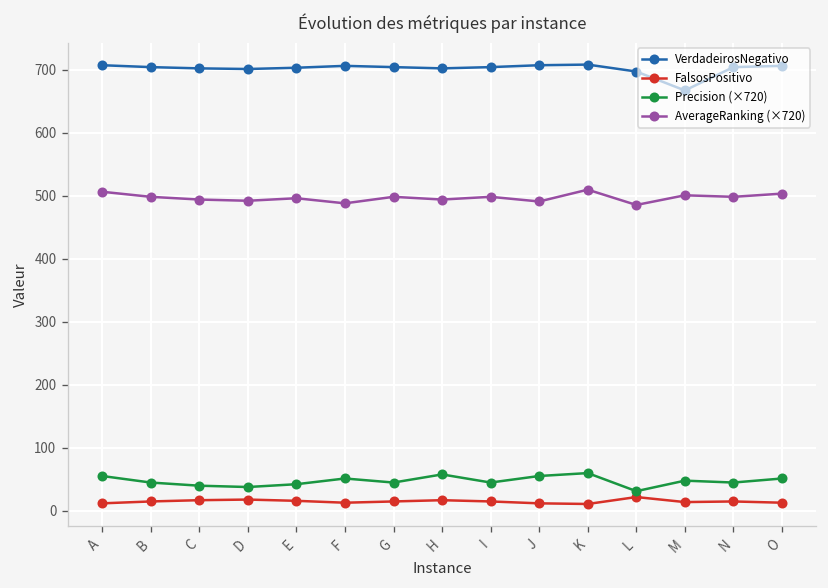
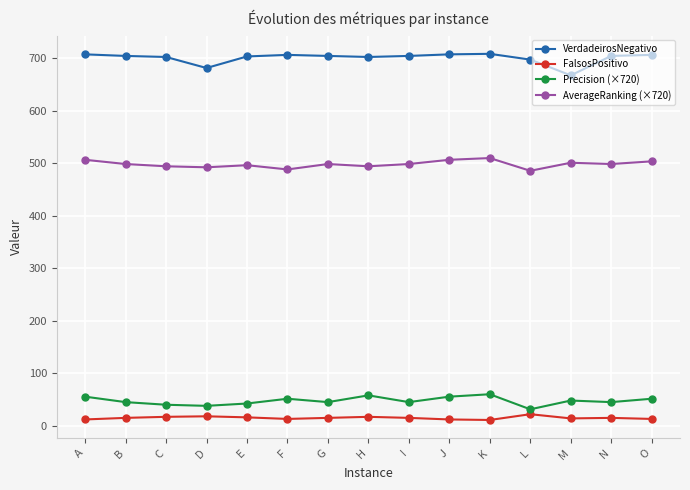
  {
    "VerdadeirosNegativo": {
      "A": 710,
      "B": 700,
      "C": 700,
-     "D": 700,
+     "D": 680,
      "E": 700,
      "F": 710,
      "G": 700,
      "H": 700,
      "I": 700,
      "J": 710,
      "K": 710,
      "L": 700
    },
    "FalsosPositivo": {
      "A": 10,
      "B": 20,
      "C": 20,
      "D": 20,
      "E": 20,
      "F": 10,
      "G": 20,
      "H": 20,
      "I": 20,
      "J": 10,
      "K": 10,
      "L": 20,
      "M": 10,
      "N": 20,
      "O": 10
    },
    "Precision (×720)": {
      "A": 60,
      "B": 50,
      "C": 40,
      "D": 40,
      "E": 40,
      "F": 50,
      "G": 50,
      "H": 60,
      "I": 50,
      "J": 60,
      "K": 60,
      "L": 30,
      "M": 50,
      "N": 50,
      "O": 50
    },
    "AverageRanking (×720)": {
      "A": 510,
      "B": 500,
      "C": 490,
      "D": 490,
      "E": 500,
      "F": 490,
      "G": 500,
      "H": 490,
      "I": 500,
-     "J": 490,
+     "J": 510,
      "K": 510,
      "L": 490,
      "M": 500,
      "N": 500,
      "O": 500
    }
  }
